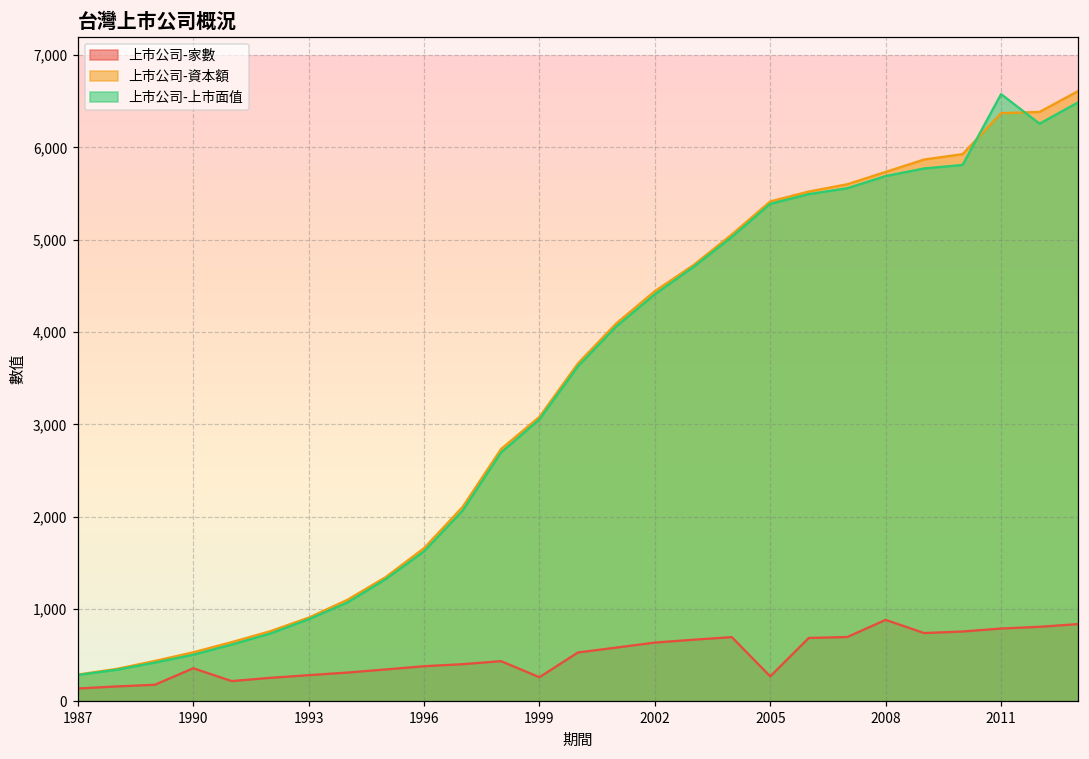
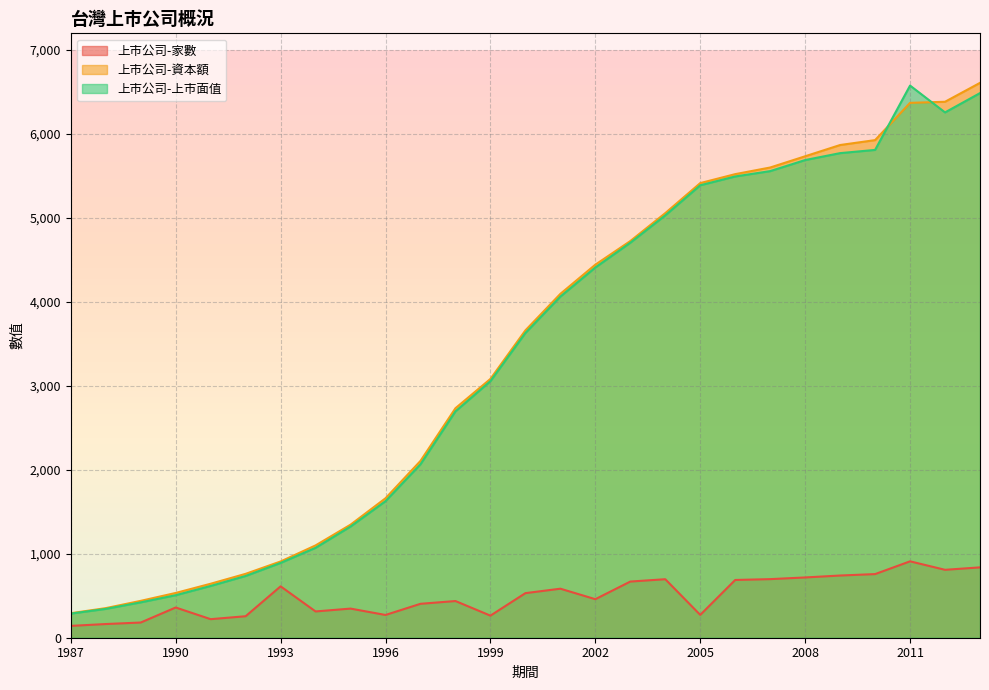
  {
    "上市公司-家數": {
      "1987": "100",
      "1990": "400",
-     "1993": "300",
-     "1996": "400",
+     "1993": "600",
+     "1996": "300",
      "1999": "300",
-     "2002": "600",
+     "2002": "500",
      "2005": "300",
-     "2008": "900",
-     "2011": "800"
+     "2008": "700",
+     "2011": "900"
    },
    "上市公司-資本額": {
      "1996": "1,700",
      "2002": "4,400",
      "2008": "5,700",
      "2011": "6,400"
    },
    "上市公司-上市面值": {
      "1996": "1,600",
      "2002": "4,400",
      "2008": "5,700",
      "2011": "6,600"
    }
  }
